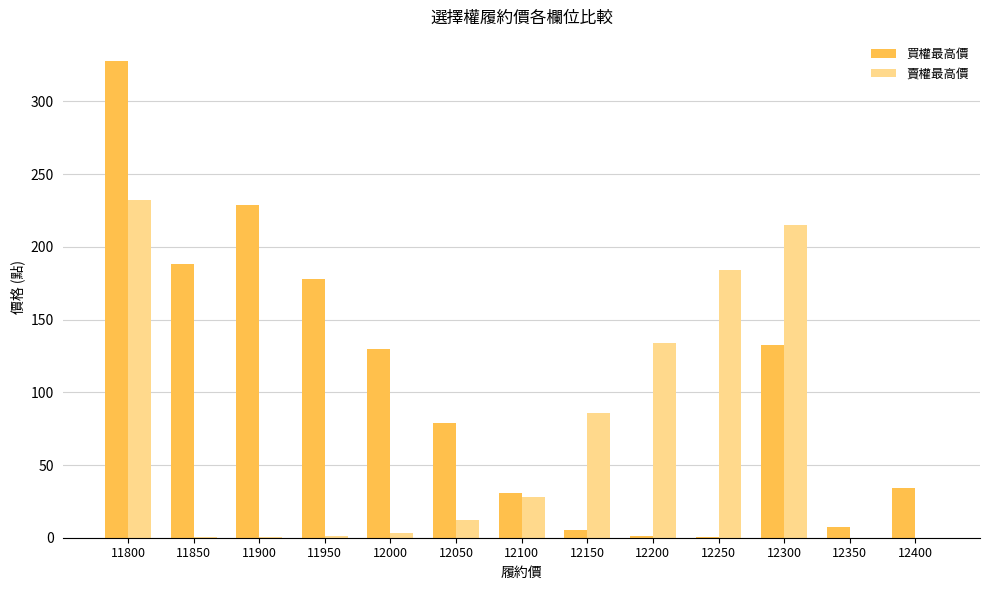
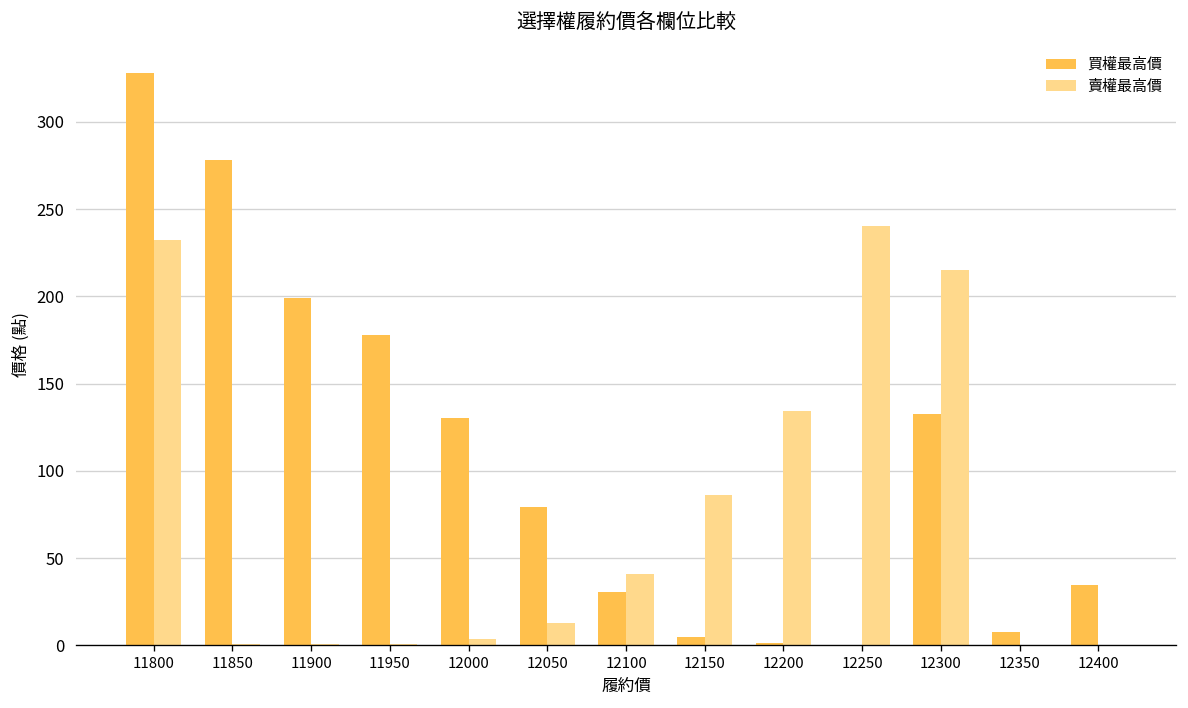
  {
    "買權最高價": {
      "11800": 328,
-     "11850": 188,
-     "11900": 229,
+     "11850": 278,
+     "11900": 199,
      "11950": 178,
      "12000": 130,
      "12050": 79,
      "12100": 31,
      "12150": 5,
      "12300": 132,
      "12350": 8,
      "12400": 35
    },
    "賣權最高價": {
      "11800": 232,
      "12000": 3,
      "12050": 13,
-     "12100": 28,
+     "12100": 41,
      "12150": 86,
      "12200": 134,
-     "12250": 184,
+     "12250": 240,
      "12300": 215,
      "12350": 0,
      "12400": 0
    }
  }
